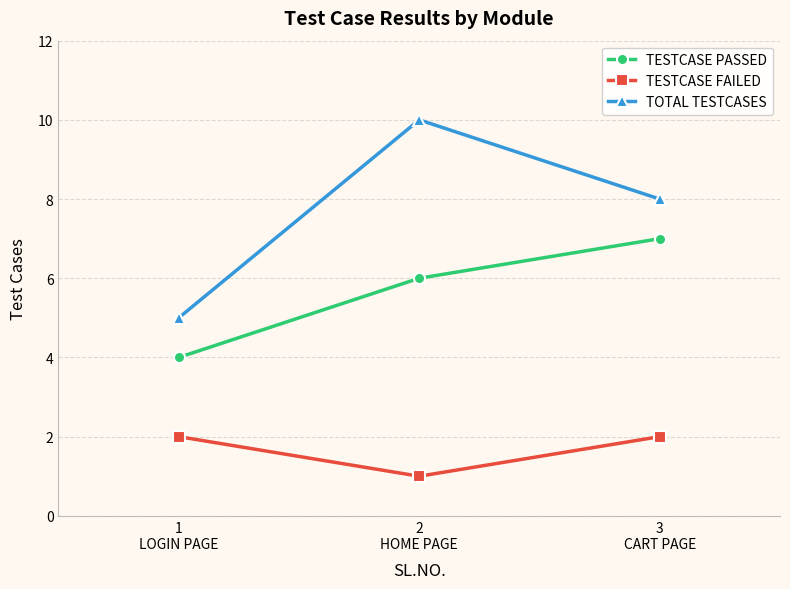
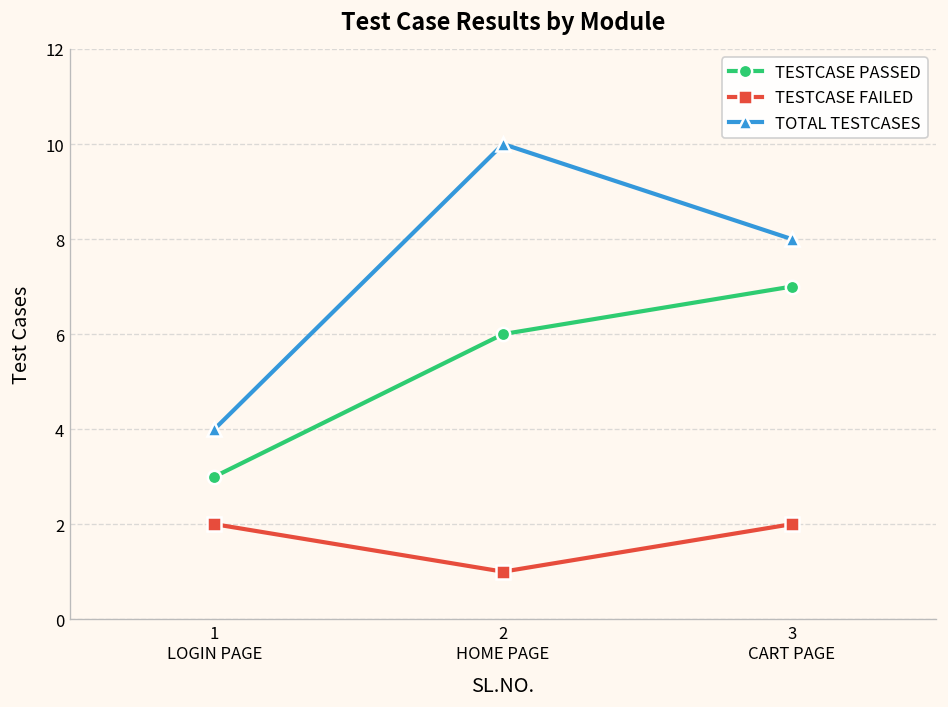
  {
    "TESTCASE PASSED": {
-     "1 LOGIN PAGE": 4,
+     "1 LOGIN PAGE": 3,
      "2 HOME PAGE": 6,
      "3 CART PAGE": 7
    },
    "TESTCASE FAILED": {
      "1 LOGIN PAGE": 2,
      "2 HOME PAGE": 1,
      "3 CART PAGE": 2
    },
    "TOTAL TESTCASES": {
-     "1 LOGIN PAGE": 5,
+     "1 LOGIN PAGE": 4,
      "2 HOME PAGE": 10,
      "3 CART PAGE": 8
    }
  }
